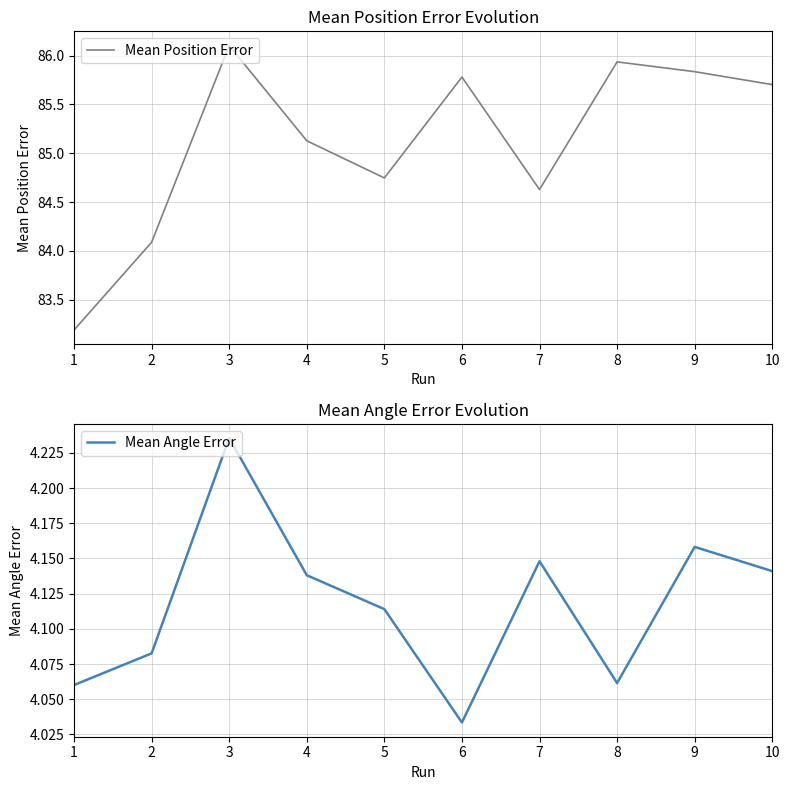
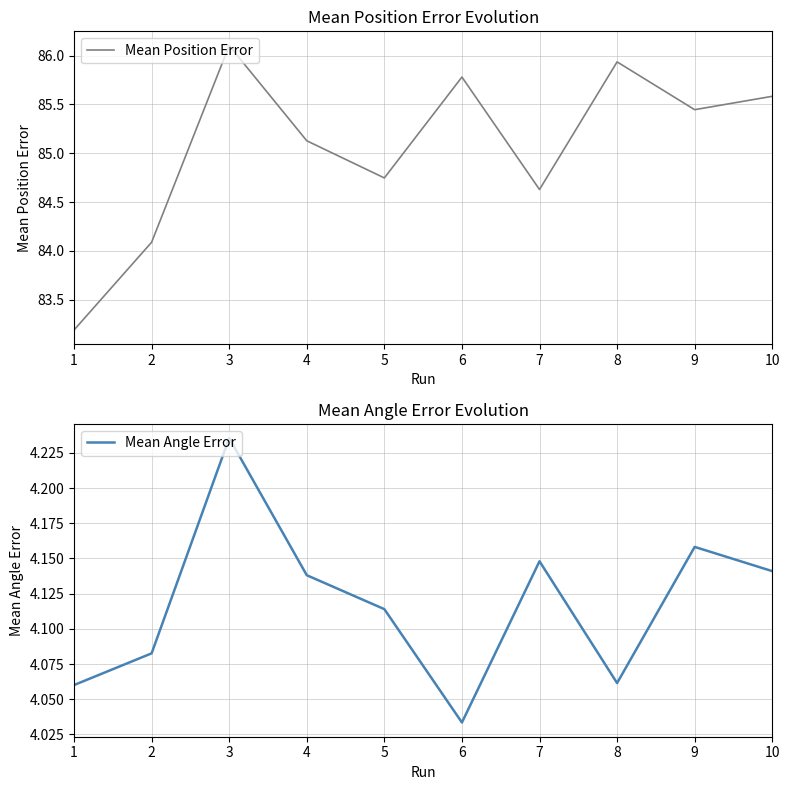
  {
    "Mean Position Error Evolution": {
      "1": 83.2,
      "2": 84.1,
      "4": 85.1,
      "5": 84.7,
      "6": 85.8,
      "7": 84.6,
      "8": 85.9,
-     "9": 85.8,
-     "10": 85.7
+     "9": 85.4,
+     "10": 85.6
    },
    "Mean Angle Error Evolution": {
      "1": 4.060,
      "2": 4.083,
      "4": 4.138,
      "5": 4.114,
      "6": 4.034,
      "7": 4.148,
      "8": 4.062,
      "9": 4.158,
      "10": 4.141
    }
  }
